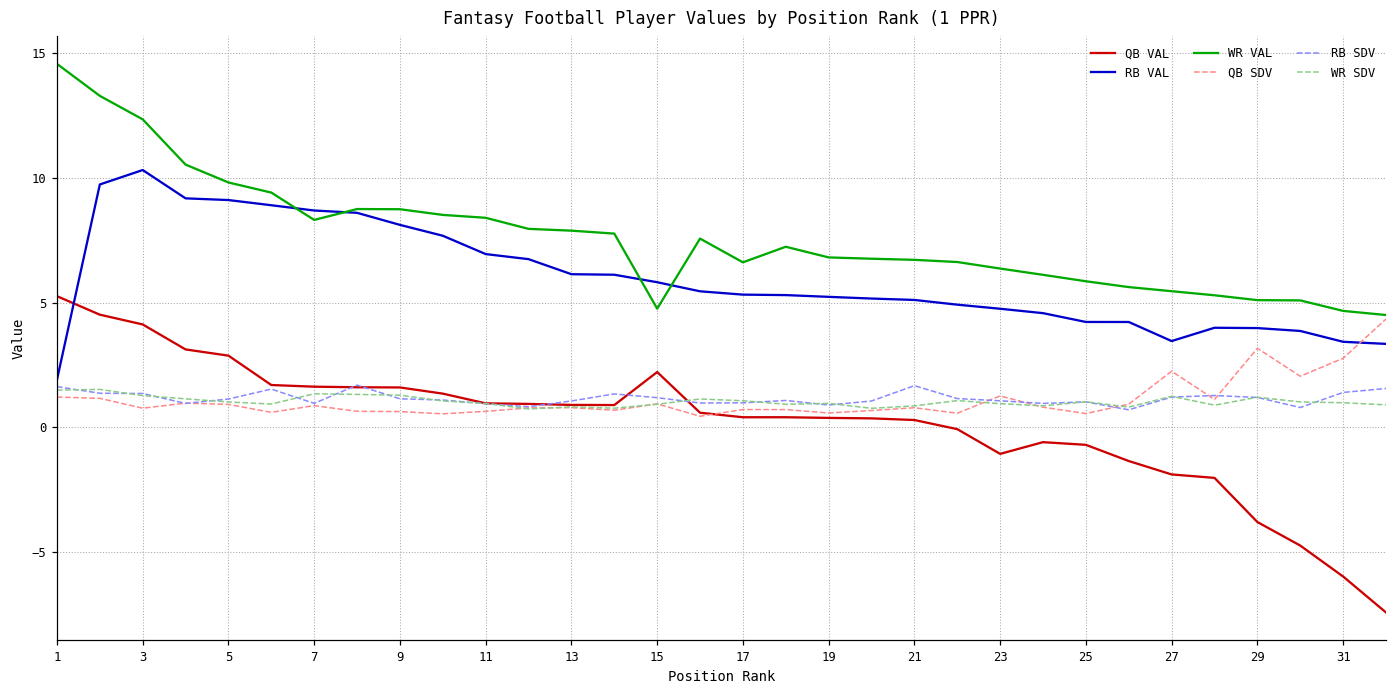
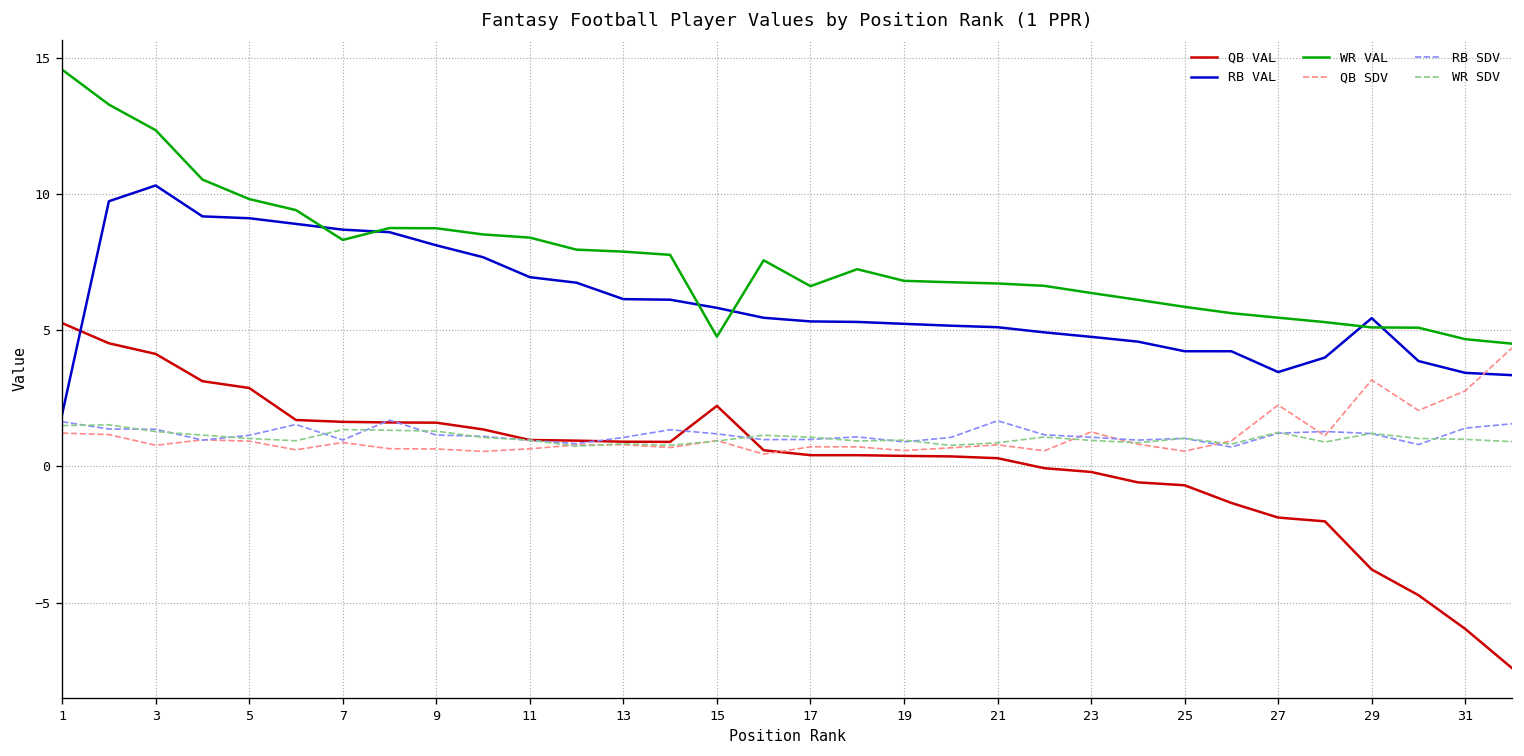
  {
    "QB VAL": {
      "1": 5.3,
      "3": 4.1,
      "5": 2.9,
      "7": 1.6,
      "9": 1.6,
      "15": 2.2,
      "17": 0.4,
      "19": 0.4,
      "21": 0.3,
-     "23": -1.1,
+     "23": -0.2,
      "25": -0.7,
      "27": -1.9,
      "29": -3.8,
      "31": -6.0
    },
    "RB VAL": {
      "1": 1.9,
      "3": 10.3,
      "5": 9.1,
      "7": 8.7,
      "9": 8.1,
      "11": 6.9,
      "13": 6.1,
      "15": 5.8,
      "17": 5.3,
      "19": 5.2,
      "21": 5.1,
      "23": 4.8,
      "25": 4.2,
      "27": 3.5,
-     "29": 4.0,
+     "29": 5.4,
      "31": 3.4
    },
    "WR VAL": {
      "1": 14.6,
      "3": 12.3,
      "5": 9.8,
      "7": 8.3,
      "9": 8.7,
      "11": 8.4,
      "13": 7.9,
      "15": 4.8,
      "17": 6.6,
      "19": 6.8,
      "21": 6.7,
      "23": 6.4,
      "25": 5.9,
      "27": 5.5,
      "29": 5.1,
      "31": 4.7
    },
    "QB SDV": {
      "1": 1.2,
      "3": 0.8,
      "9": 0.6,
      "11": 0.6,
      "17": 0.7,
      "19": 0.6,
      "23": 1.3,
      "25": 0.6,
      "27": 2.3,
      "29": 3.2,
      "31": 2.8
    },
    "RB SDV": {
      "1": 1.6,
      "5": 1.1,
      "9": 1.1,
      "13": 1.1,
      "15": 1.2,
      "21": 1.7,
      "23": 1.1,
      "31": 1.4
    },
    "WR SDV": {
      "1": 1.5,
      "7": 1.3,
      "9": 1.3,
      "23": 1.0,
      "31": 1.0
    }
  }
